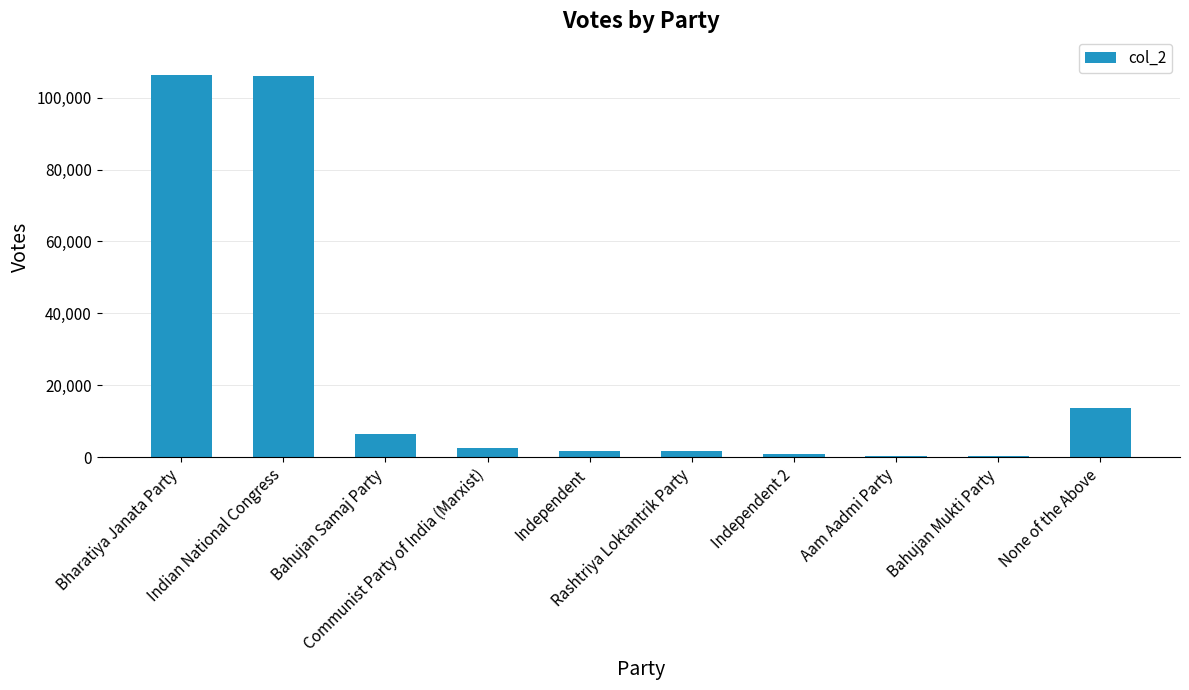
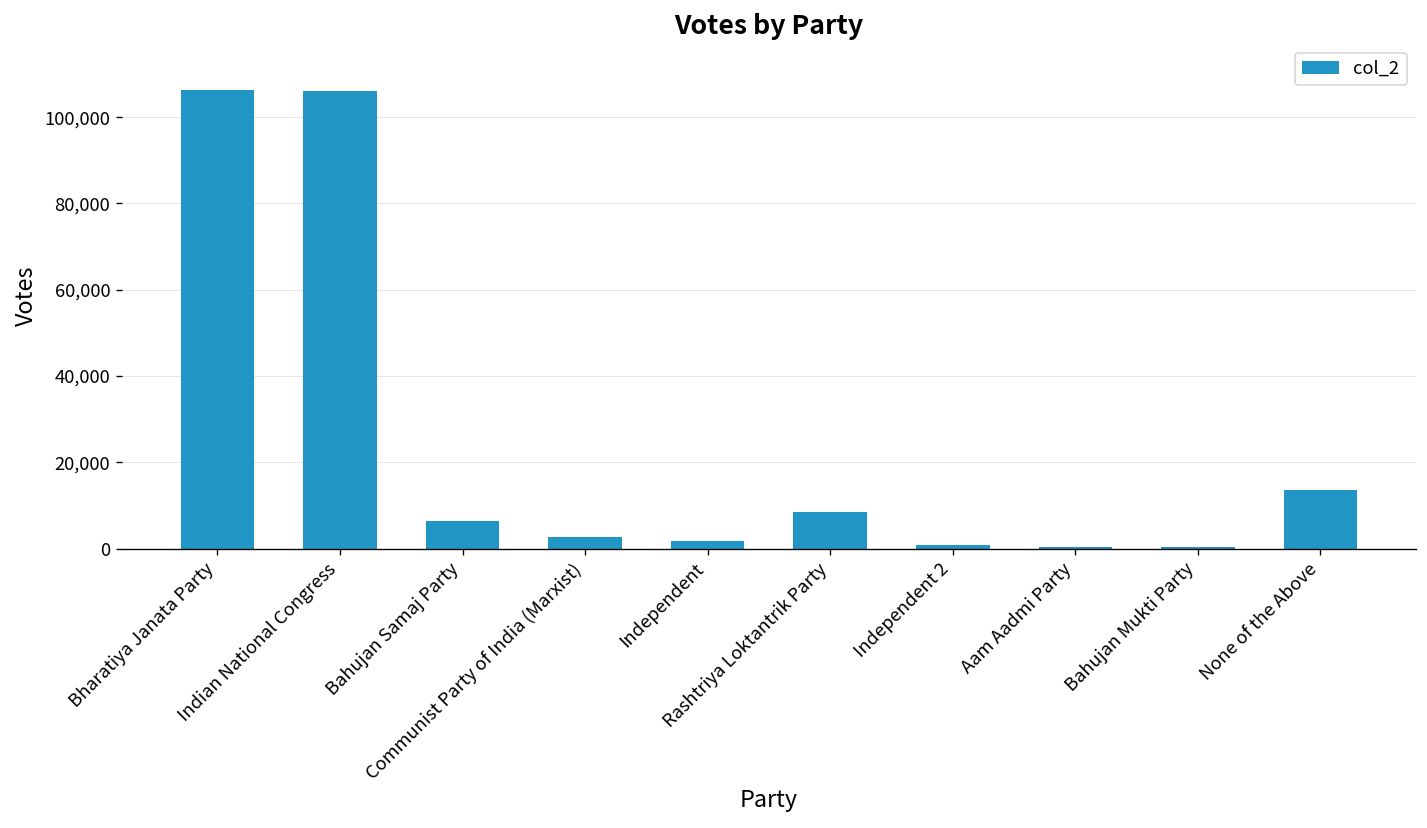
  {
    "Bharatiya Janata Party": "106,000",
    "Indian National Congress": "106,000",
    "Bahujan Samaj Party": "6,000",
    "Communist Party of India (Marxist)": "3,000",
    "Independent": "2,000",
-   "Rashtriya Loktantrik Party": "2,000",
+   "Rashtriya Loktantrik Party": "8,000",
    "Independent 2": "1,000",
    "None of the Above": "14,000"
  }
